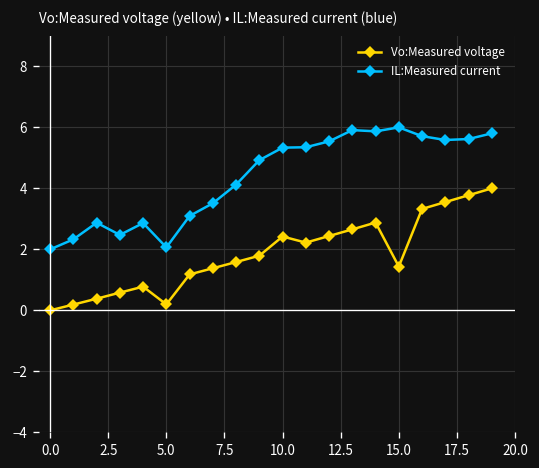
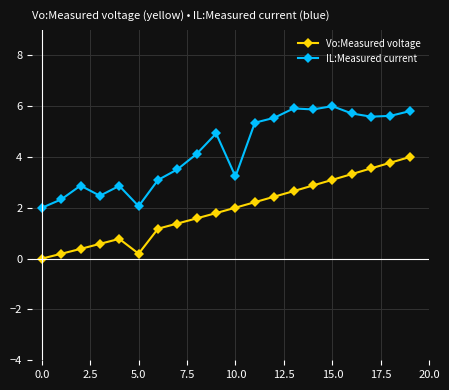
  {
    "Vo:Measured voltage": {
      "0.0": 0.0,
      "5.0": 0.2,
-     "10.0": 2.4,
-     "15.0": 1.4
+     "10.0": 2.0,
+     "15.0": 3.1
    },
    "IL:Measured current": {
      "0.0": 2.0,
      "5.0": 2.1,
-     "10.0": 5.3,
+     "10.0": 3.2,
      "15.0": 6.0
    }
  }
